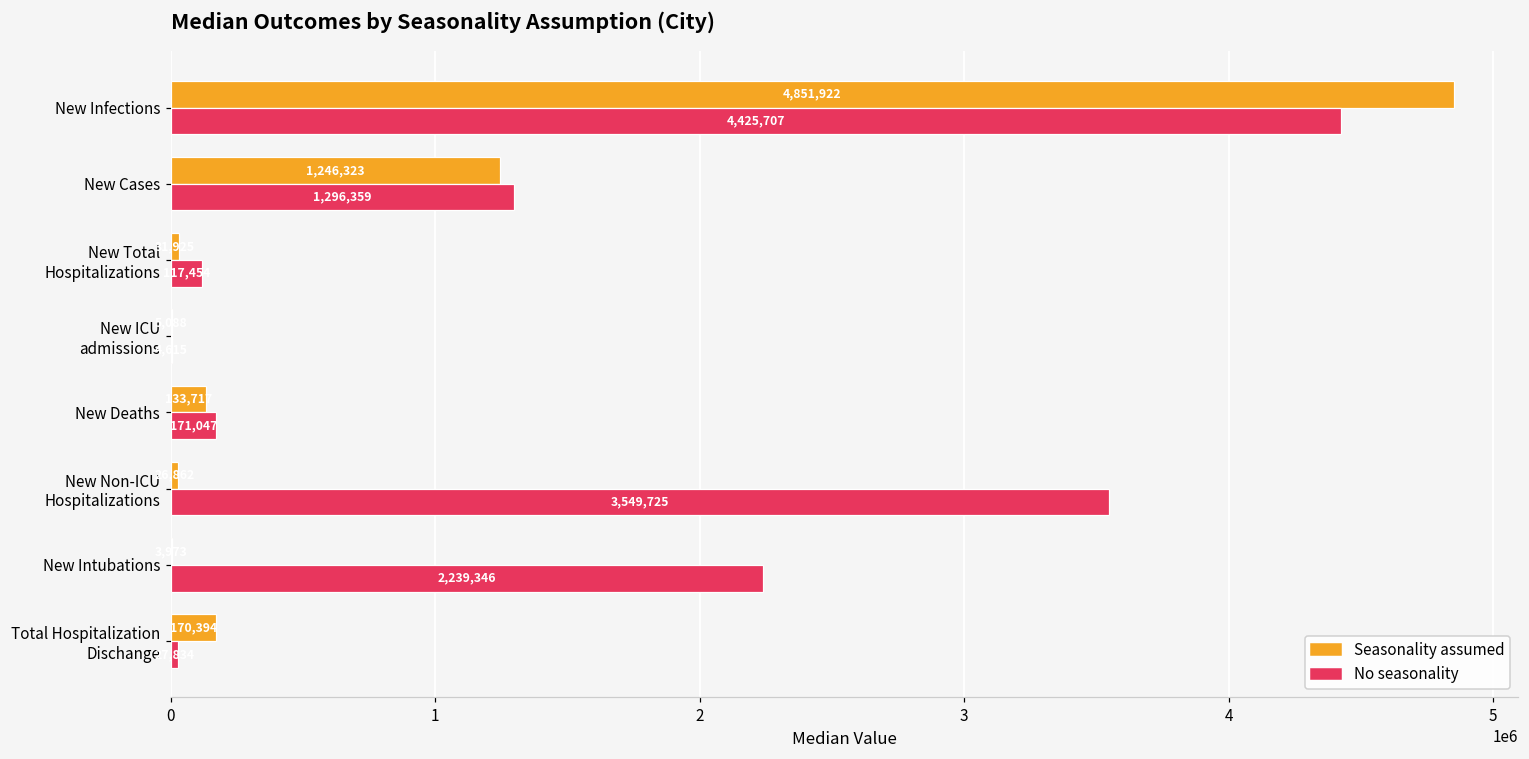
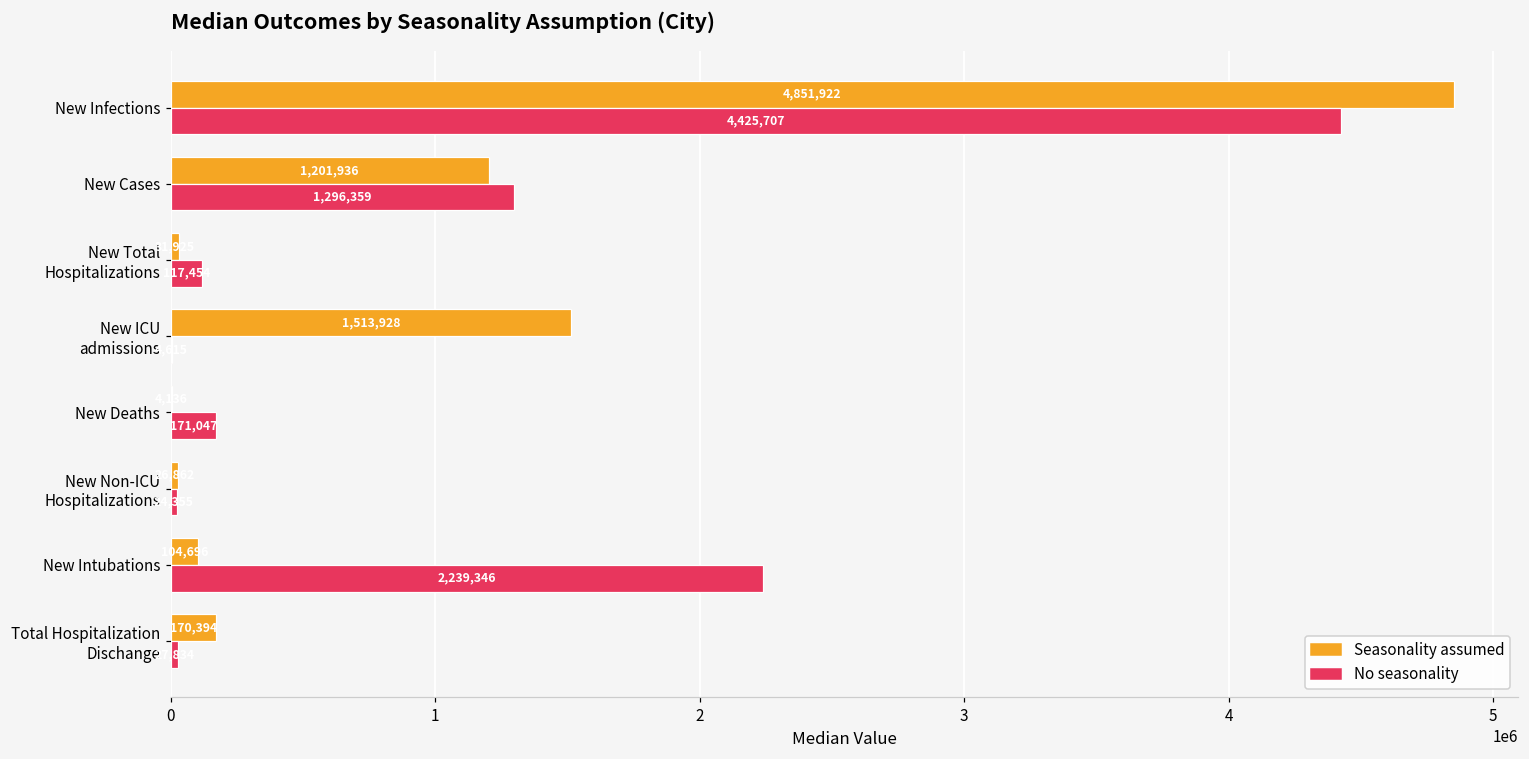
  {
    "Seasonality assumed": {
      "New Infections": "4,851,922",
-     "New Cases": "1,246,323",
-     "New ICU admissions": "10000",
-     "New Deaths": "130000",
-     "New Intubations": "0",
+     "New Cases": "1,201,936",
+     "New ICU admissions": "1510000",
+     "New Deaths": "0",
+     "New Intubations": "100000",
      "Total Hospitalization Dischange": "170,394"
    },
    "No seasonality": {
-     "New Non-ICU Hospitalizations": "3550000",
+     "New Non-ICU Hospitalizations": "20000",
      "Total Hospitalization Dischange": "30000"
    }
  }
